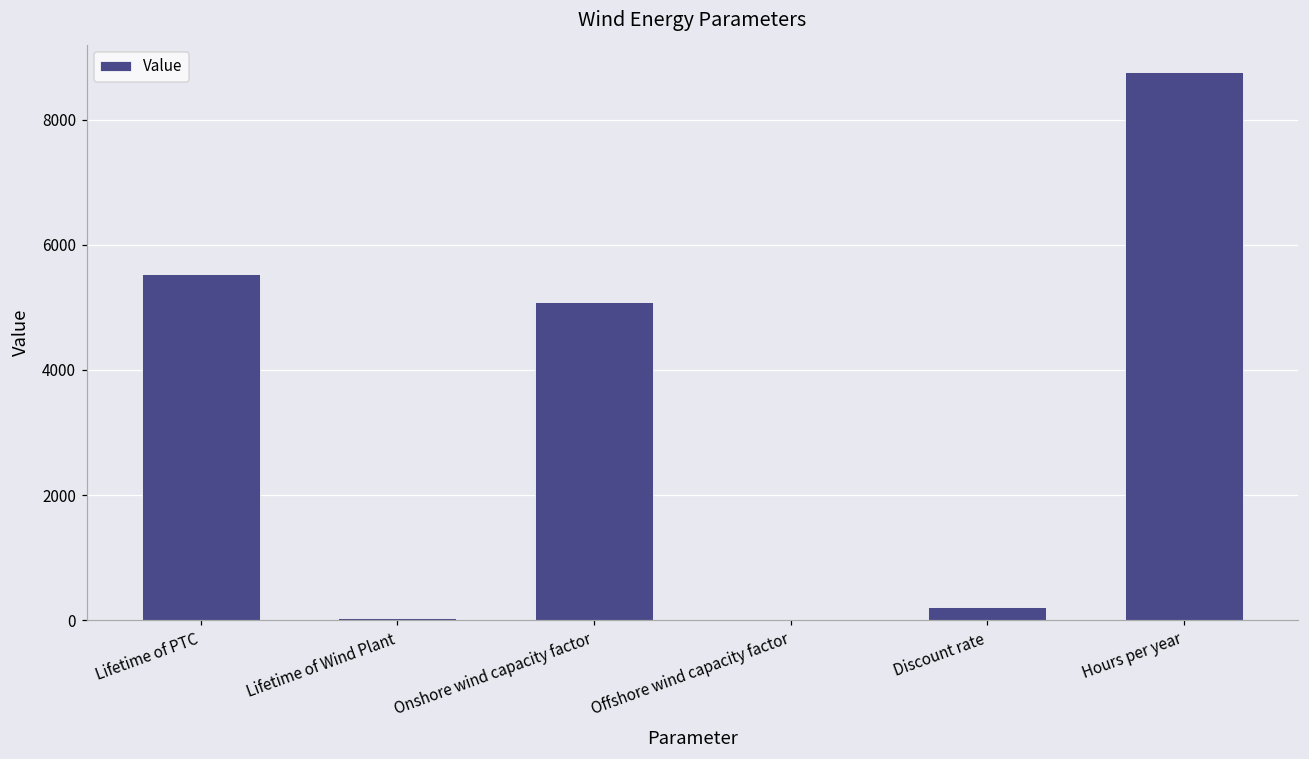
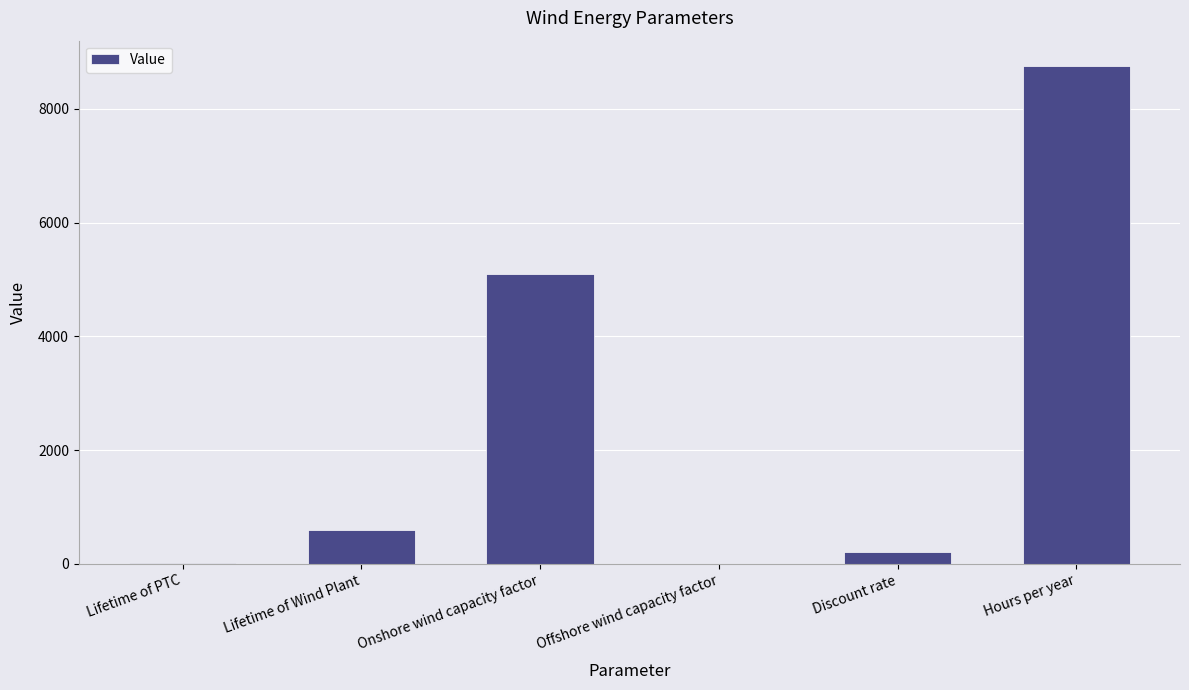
  {
-   "Lifetime of PTC": 5500,
-   "Lifetime of Wind Plant": 0,
+   "Lifetime of PTC": 0,
+   "Lifetime of Wind Plant": 600,
    "Onshore wind capacity factor": 5100,
    "Discount rate": 200,
    "Hours per year": 8800
  }
